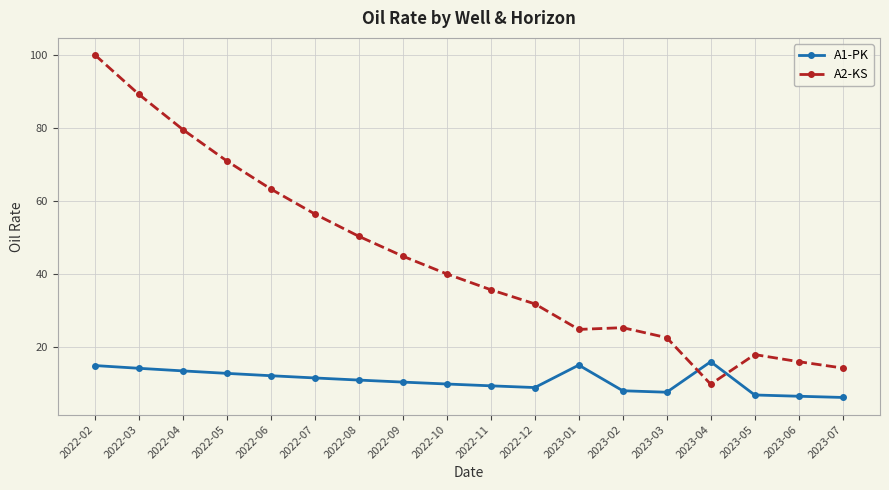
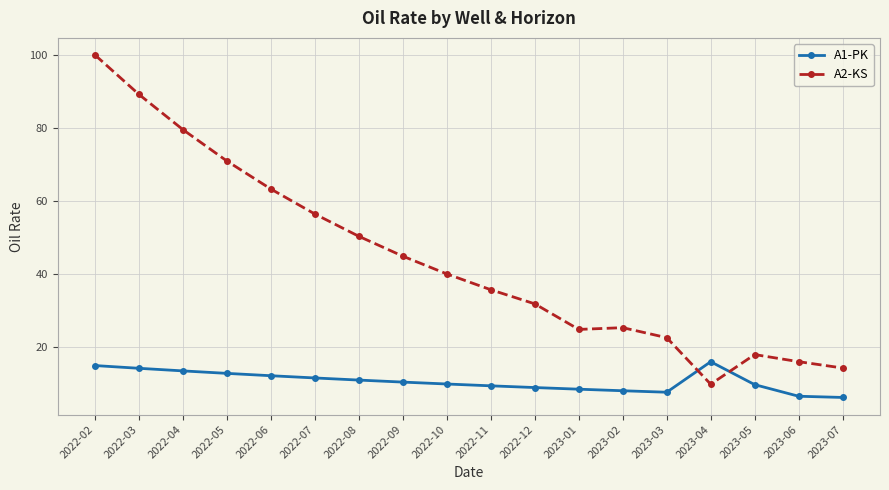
  {
    "A1-PK": {
      "2022-02": 15,
      "2022-03": 14,
      "2022-04": 14,
      "2022-05": 13,
      "2022-06": 12,
      "2022-07": 12,
      "2022-08": 11,
      "2022-09": 10,
      "2022-10": 10,
      "2022-11": 9,
      "2022-12": 9,
-     "2023-01": 15,
+     "2023-01": 9,
      "2023-02": 8,
      "2023-03": 8,
      "2023-04": 16,
-     "2023-05": 7,
+     "2023-05": 10,
      "2023-06": 7,
      "2023-07": 6
    },
    "A2-KS": {
      "2022-02": 100,
      "2022-03": 89,
      "2022-04": 80,
      "2022-05": 71,
      "2022-06": 63,
      "2022-07": 56,
      "2022-08": 50,
      "2022-09": 45,
      "2022-10": 40,
      "2022-11": 36,
      "2022-12": 32,
      "2023-01": 25,
      "2023-02": 25,
      "2023-03": 23,
      "2023-04": 10,
      "2023-05": 18,
      "2023-06": 16,
      "2023-07": 14
    }
  }
